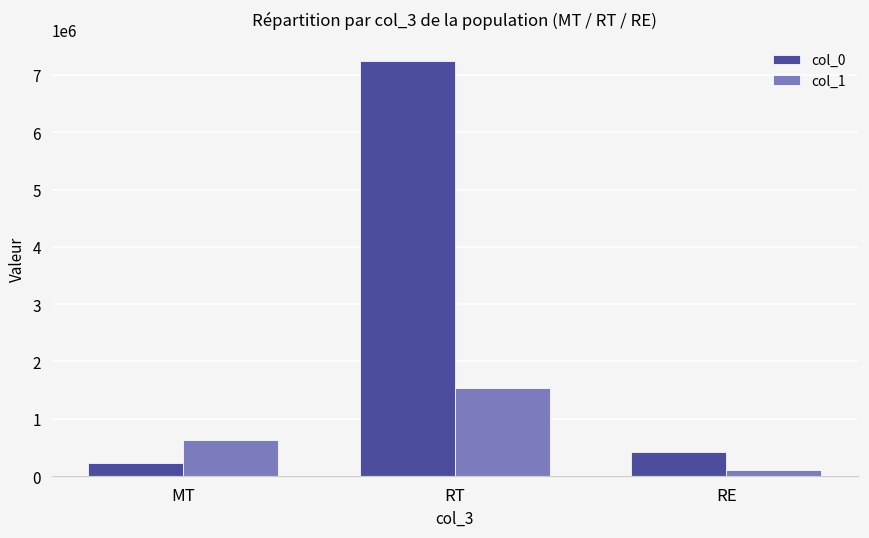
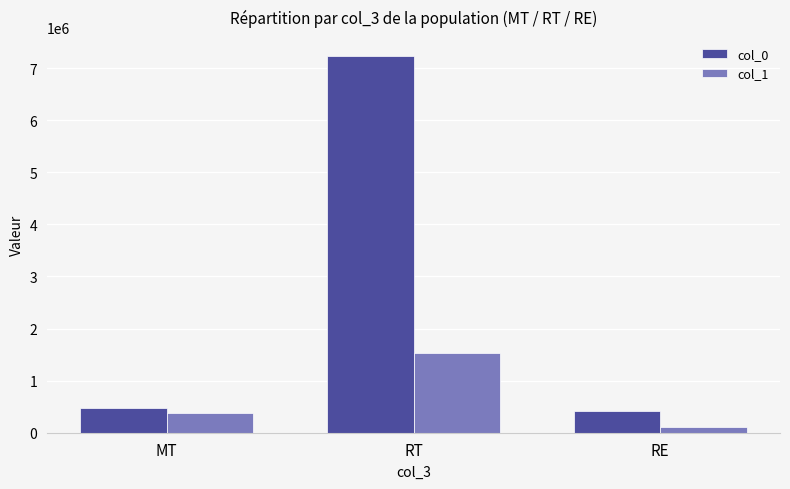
  {
    "col_0": {
-     "MT": 200000,
+     "MT": 500000,
      "RT": 7200000,
      "RE": 400000
    },
    "col_1": {
-     "MT": 600000,
+     "MT": 400000,
      "RT": 1500000,
      "RE": 100000
    }
  }
